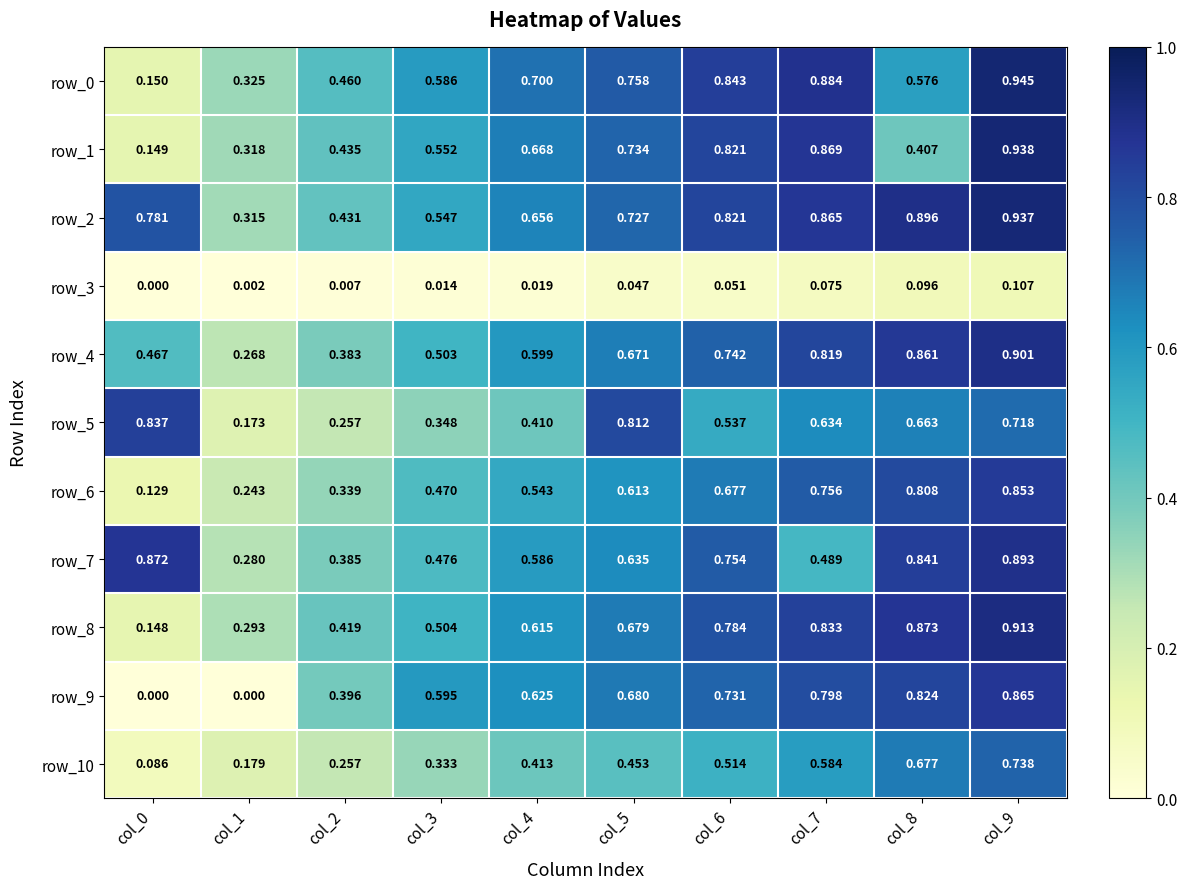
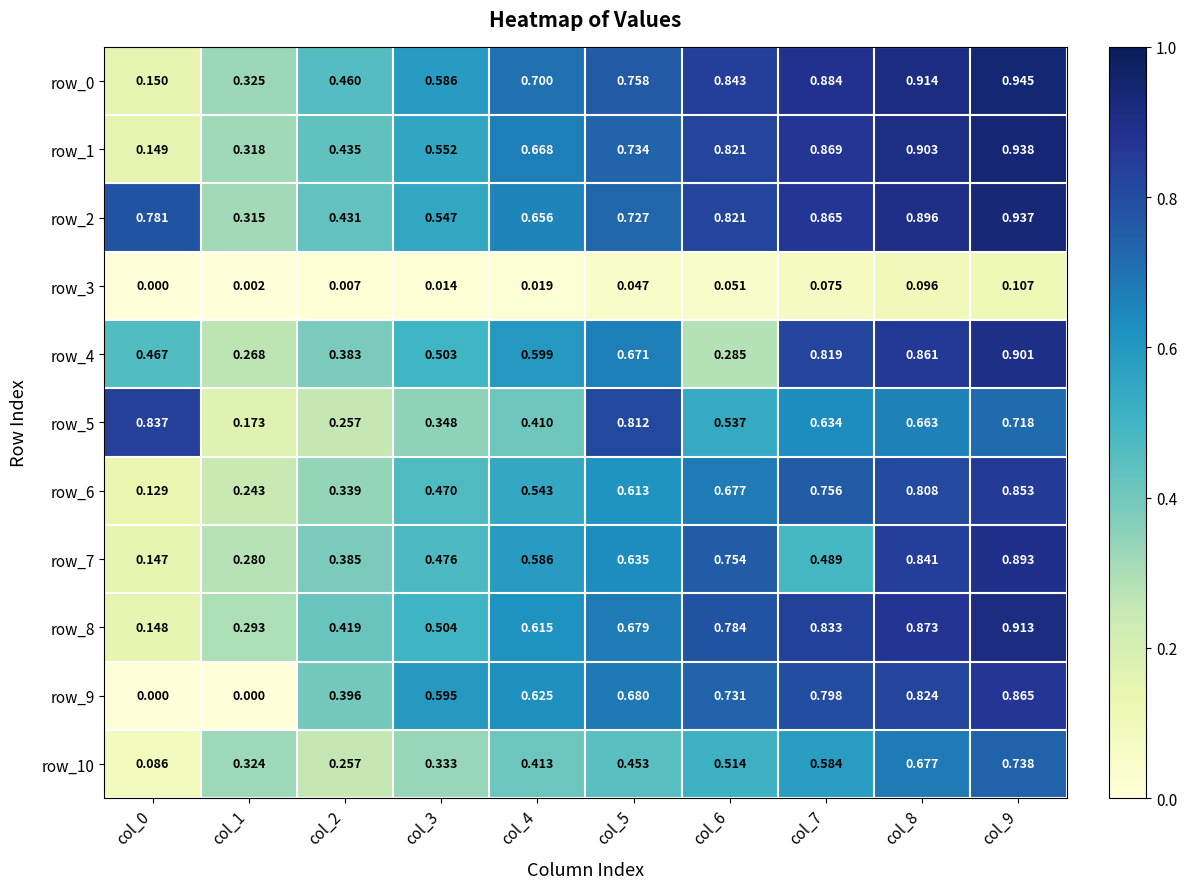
  {
    "row_0": {
      "col_0": 0.150,
      "col_1": 0.325,
      "col_2": 0.460,
      "col_3": 0.586,
      "col_4": 0.700,
      "col_5": 0.758,
      "col_6": 0.843,
      "col_7": 0.884,
-     "col_8": 0.576,
+     "col_8": 0.914,
      "col_9": 0.945
    },
    "row_1": {
      "col_0": 0.149,
      "col_1": 0.318,
      "col_2": 0.435,
      "col_3": 0.552,
      "col_4": 0.668,
      "col_5": 0.734,
      "col_6": 0.821,
      "col_7": 0.869,
-     "col_8": 0.407,
+     "col_8": 0.903,
      "col_9": 0.938
    },
    "row_2": {
      "col_0": 0.781,
      "col_1": 0.315,
      "col_2": 0.431,
      "col_3": 0.547,
      "col_4": 0.656,
      "col_5": 0.727,
      "col_6": 0.821,
      "col_7": 0.865,
      "col_8": 0.896,
      "col_9": 0.937
    },
    "row_3": {
      "col_0": 0.000,
      "col_1": 0.002,
      "col_2": 0.007,
      "col_3": 0.014,
      "col_4": 0.019,
      "col_5": 0.047,
      "col_6": 0.051,
      "col_7": 0.075,
      "col_8": 0.096,
      "col_9": 0.107
    },
    "row_4": {
      "col_0": 0.467,
      "col_1": 0.268,
      "col_2": 0.383,
      "col_3": 0.503,
      "col_4": 0.599,
      "col_5": 0.671,
-     "col_6": 0.742,
+     "col_6": 0.285,
      "col_7": 0.819,
      "col_8": 0.861,
      "col_9": 0.901
    },
    "row_5": {
      "col_0": 0.837,
      "col_1": 0.173,
      "col_2": 0.257,
      "col_3": 0.348,
      "col_4": 0.410,
      "col_5": 0.812,
      "col_6": 0.537,
      "col_7": 0.634,
      "col_8": 0.663,
      "col_9": 0.718
    },
    "row_6": {
      "col_0": 0.129,
      "col_1": 0.243,
      "col_2": 0.339,
      "col_3": 0.470,
      "col_4": 0.543,
      "col_5": 0.613,
      "col_6": 0.677,
      "col_7": 0.756,
      "col_8": 0.808,
      "col_9": 0.853
    },
    "row_7": {
-     "col_0": 0.872,
+     "col_0": 0.147,
      "col_1": 0.280,
      "col_2": 0.385,
      "col_3": 0.476,
      "col_4": 0.586,
      "col_5": 0.635,
      "col_6": 0.754,
      "col_7": 0.489,
      "col_8": 0.841,
      "col_9": 0.893
    },
    "row_8": {
      "col_0": 0.148,
      "col_1": 0.293,
      "col_2": 0.419,
      "col_3": 0.504,
      "col_4": 0.615,
      "col_5": 0.679,
      "col_6": 0.784,
      "col_7": 0.833,
      "col_8": 0.873,
      "col_9": 0.913
    },
    "row_9": {
      "col_0": 0.000,
      "col_1": 0.000,
      "col_2": 0.396,
      "col_3": 0.595,
      "col_4": 0.625,
      "col_5": 0.680,
      "col_6": 0.731,
      "col_7": 0.798,
      "col_8": 0.824,
      "col_9": 0.865
    },
    "row_10": {
      "col_0": 0.086,
-     "col_1": 0.179,
+     "col_1": 0.324,
      "col_2": 0.257,
      "col_3": 0.333,
      "col_4": 0.413,
      "col_5": 0.453,
      "col_6": 0.514,
      "col_7": 0.584,
      "col_8": 0.677,
      "col_9": 0.738
    }
  }
